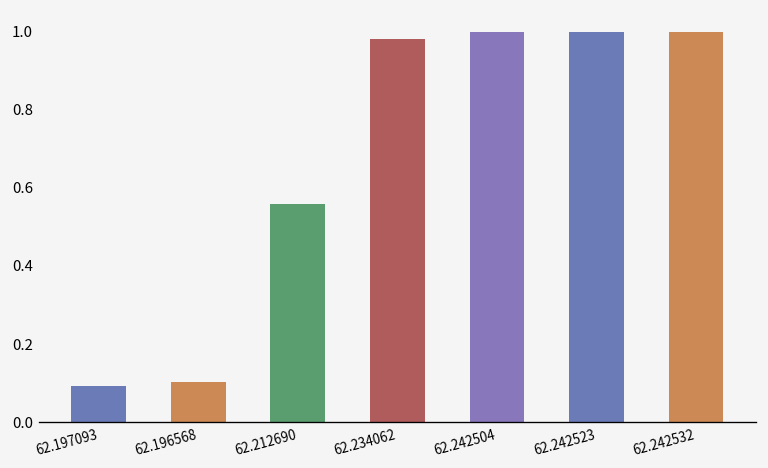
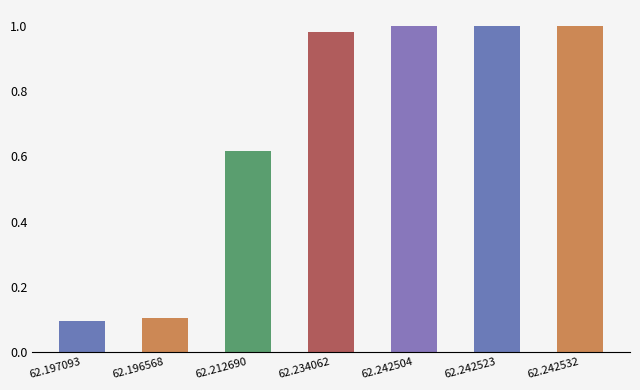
  {
    "62.197093": 0.09,
    "62.196568": 0.10,
-   "62.212690": 0.56,
+   "62.212690": 0.62,
    "62.234062": 0.98,
    "62.242504": 1.00,
    "62.242523": 1.00,
    "62.242532": 1.00
  }
